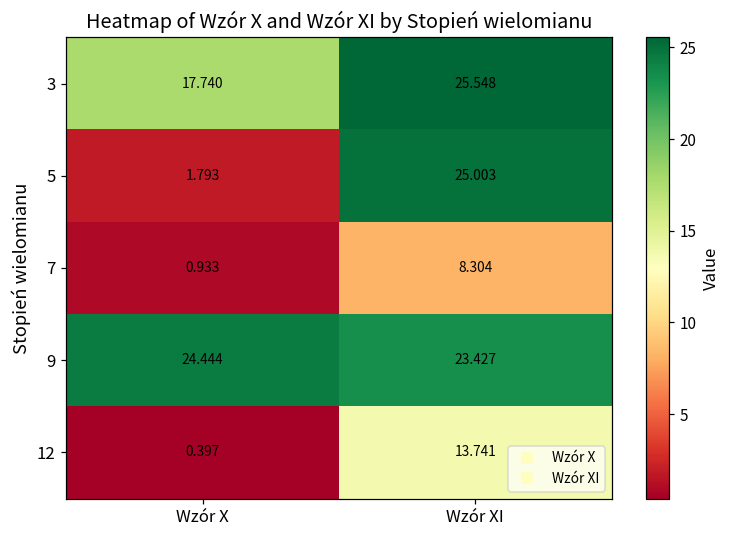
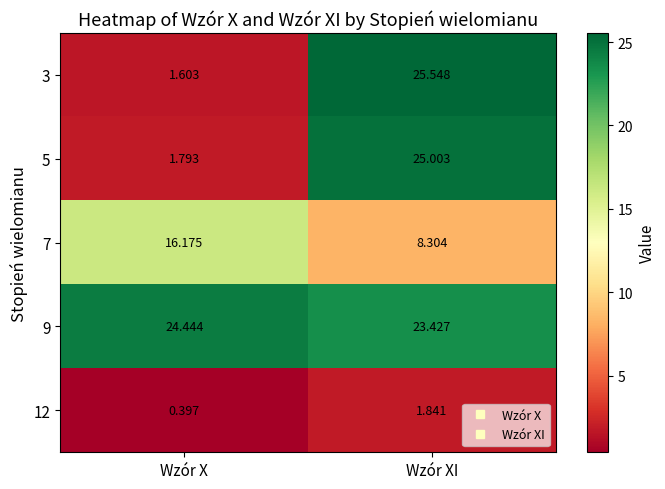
  {
    "3": {
-     "Wzór X": 17.740,
+     "Wzór X": 1.603,
      "Wzór XI": 25.548
    },
    "5": {
      "Wzór X": 1.793,
      "Wzór XI": 25.003
    },
    "7": {
-     "Wzór X": 0.933,
+     "Wzór X": 16.175,
      "Wzór XI": 8.304
    },
    "9": {
      "Wzór X": 24.444,
      "Wzór XI": 23.427
    },
    "12": {
      "Wzór X": 0.397,
-     "Wzór XI": 13.741
+     "Wzór XI": 1.841
    }
  }
